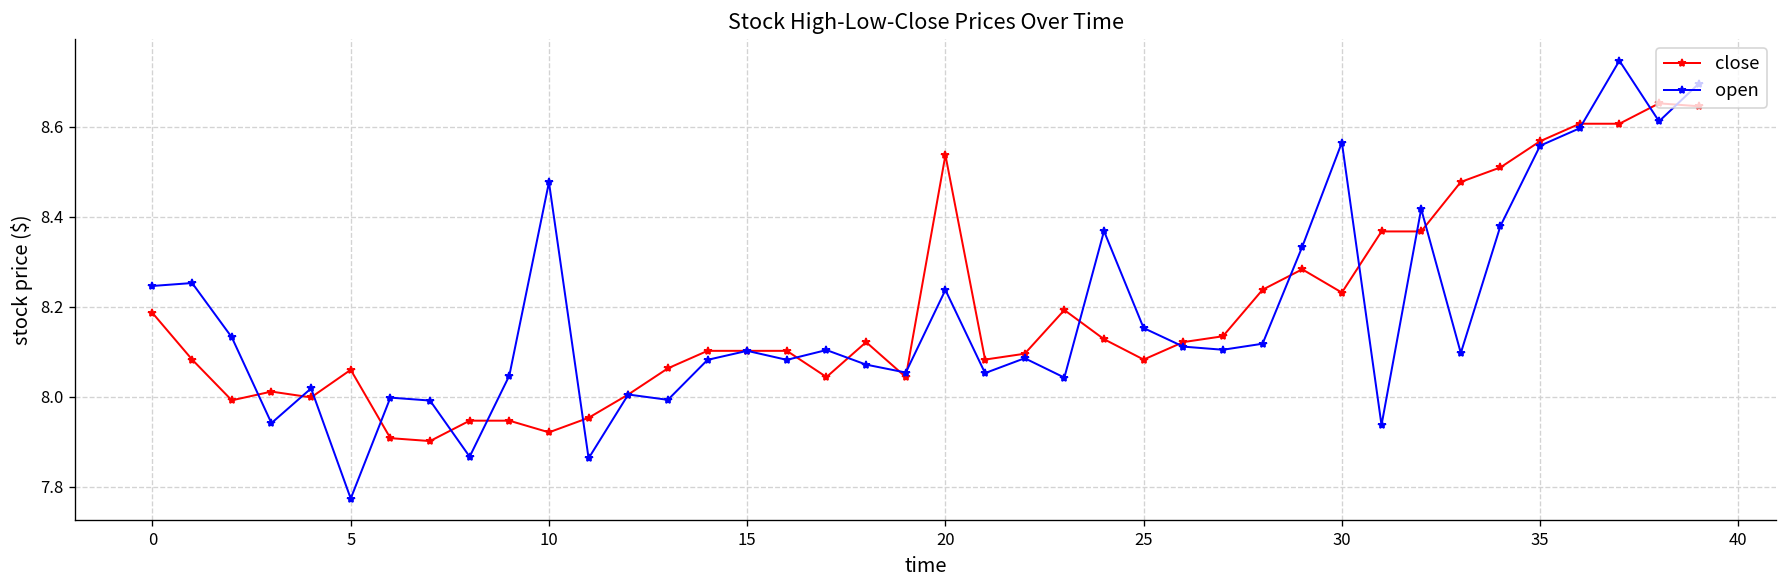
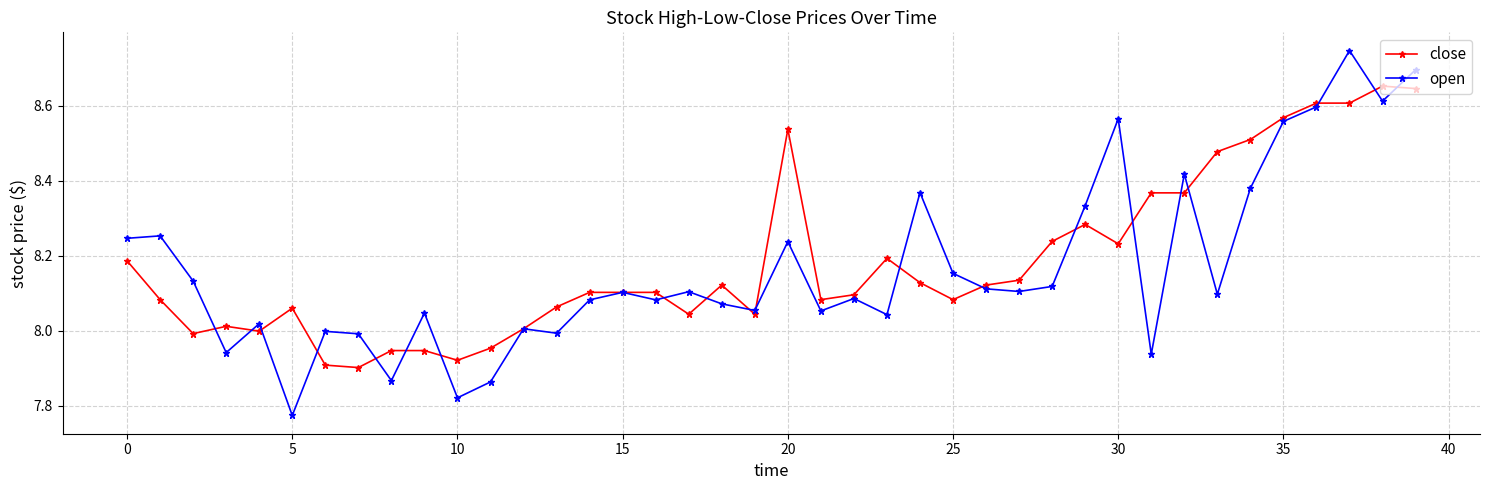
  {
    "close": {
      "0": 8.19,
      "5": 8.06,
      "10": 7.92,
      "20": 8.54,
      "25": 8.08,
      "30": 8.23,
      "35": 8.57
    },
    "open": {
      "0": 8.25,
      "5": 7.77,
-     "10": 8.48,
+     "10": 7.82,
      "20": 8.24,
      "25": 8.15,
      "30": 8.56,
      "35": 8.56
    }
  }
